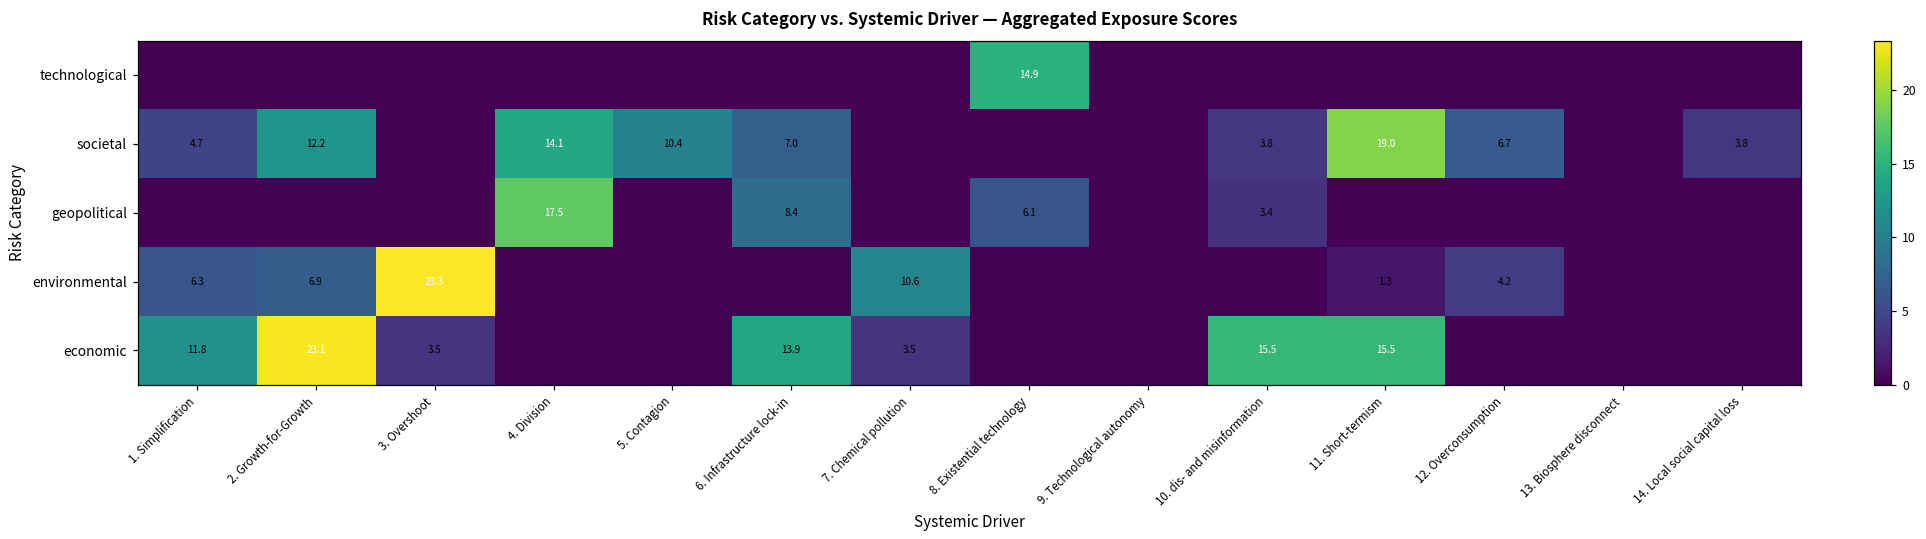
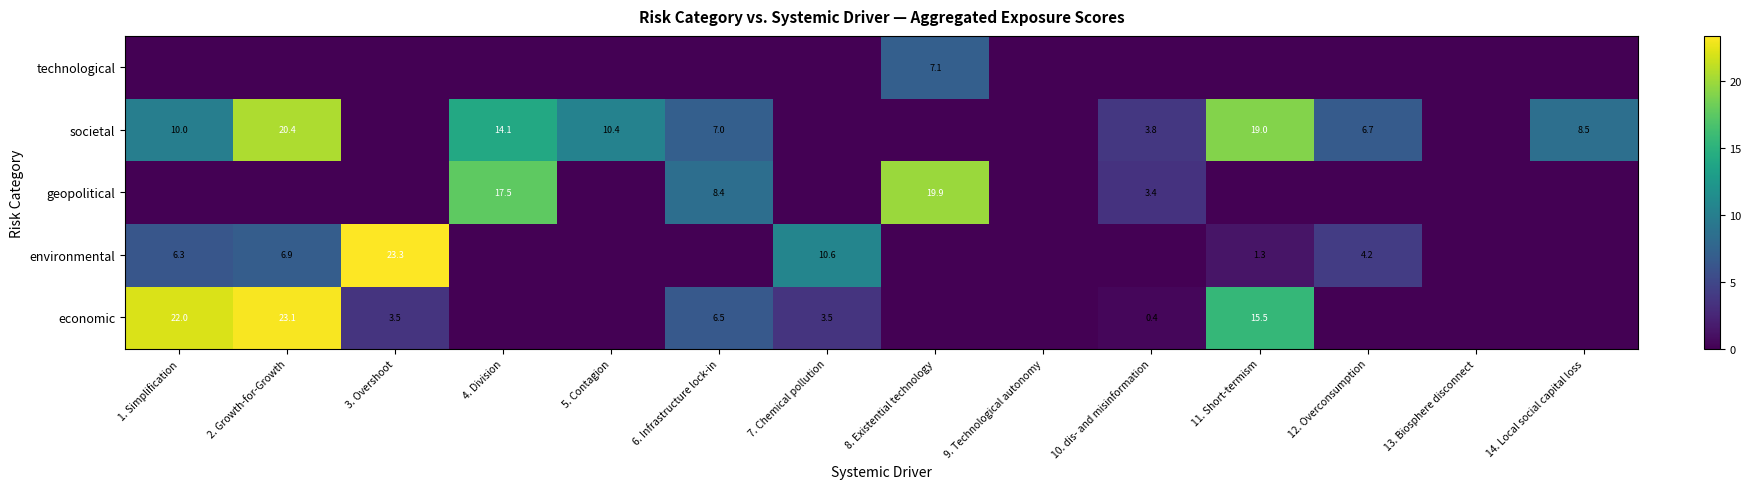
  {
    "technological": {
-     "8. Existential technology": 14.9
+     "8. Existential technology": 7.1
    },
    "societal": {
-     "1. Simplification": 4.7,
-     "2. Growth-for-Growth": 12.2,
+     "1. Simplification": 10.0,
+     "2. Growth-for-Growth": 20.4,
      "4. Division": 14.1,
      "5. Contagion": 10.4,
      "6. Infrastructure lock-in": 7.0,
      "10. dis- and misinformation": 3.8,
      "11. Short-termism": 19.0,
      "12. Overconsumption": 6.7,
-     "14. Local social capital loss": 3.8
+     "14. Local social capital loss": 8.5
    },
    "geopolitical": {
      "4. Division": 17.5,
      "6. Infrastructure lock-in": 8.4,
-     "8. Existential technology": 6.1,
+     "8. Existential technology": 19.9,
      "10. dis- and misinformation": 3.4
    },
    "environmental": {
      "1. Simplification": 6.3,
      "2. Growth-for-Growth": 6.9,
      "3. Overshoot": 23.3,
      "7. Chemical pollution": 10.6,
      "11. Short-termism": 1.3,
      "12. Overconsumption": 4.2
    },
    "economic": {
-     "1. Simplification": 11.8,
+     "1. Simplification": 22.0,
      "2. Growth-for-Growth": 23.1,
      "3. Overshoot": 3.5,
-     "6. Infrastructure lock-in": 13.9,
+     "6. Infrastructure lock-in": 6.5,
      "7. Chemical pollution": 3.5,
-     "10. dis- and misinformation": 15.5,
+     "10. dis- and misinformation": 0.4,
      "11. Short-termism": 15.5
    }
  }
